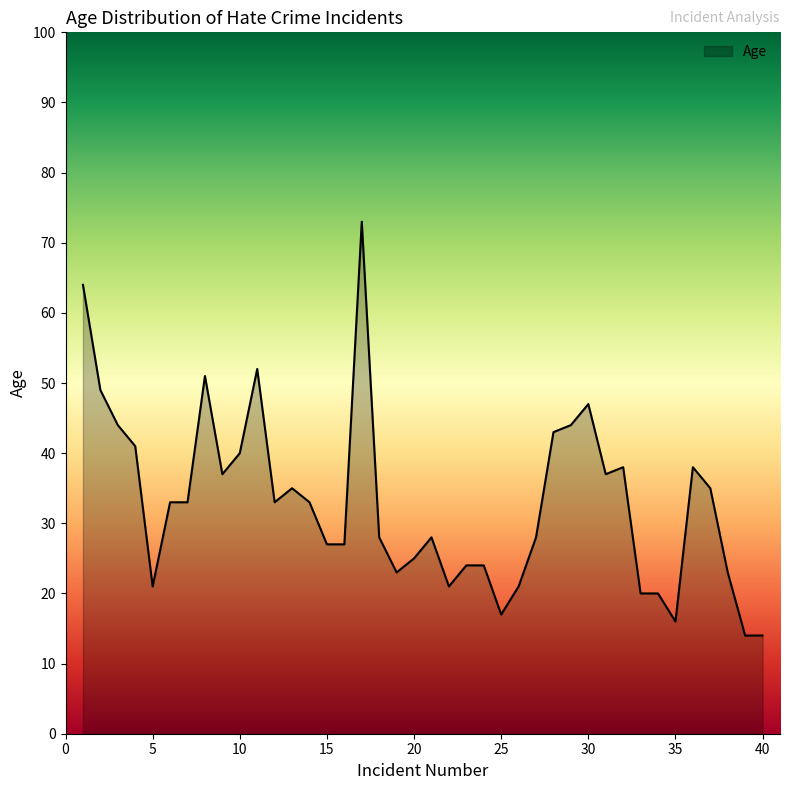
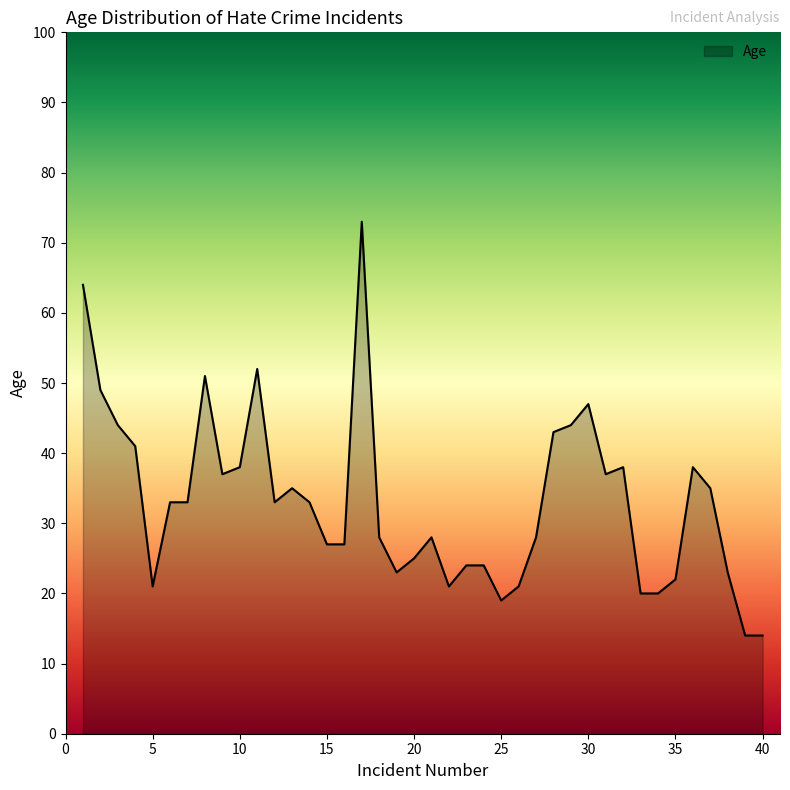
  {
    "5": 21,
-   "10": 40,
+   "10": 38,
    "15": 27,
    "20": 25,
-   "25": 17,
+   "25": 19,
    "30": 47,
-   "35": 16,
+   "35": 22,
    "40": 14
  }
